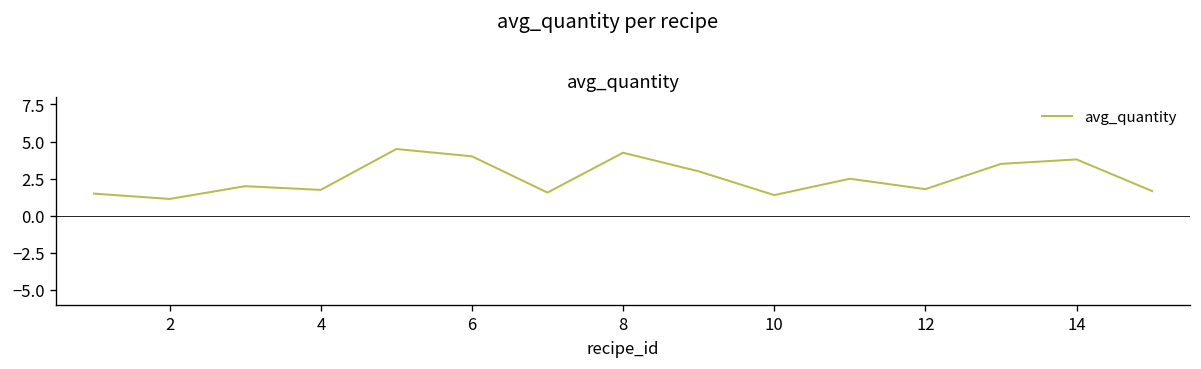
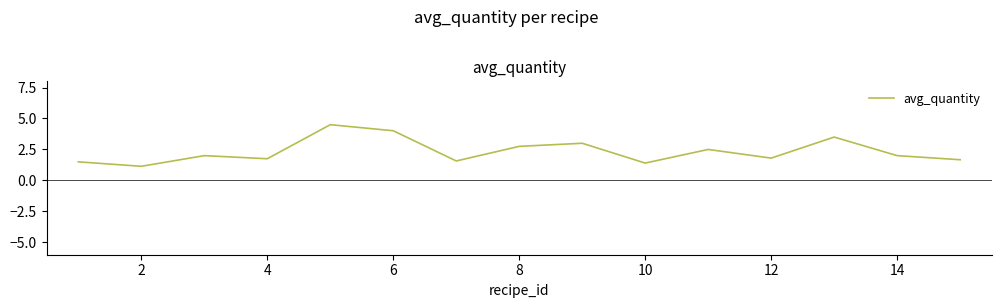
  {
    "2": 1.1,
    "4": 1.8,
    "6": 4.0,
-   "8": 4.3,
+   "8": 2.8,
    "10": 1.4,
    "12": 1.8,
-   "14": 3.8
+   "14": 2.0
  }
